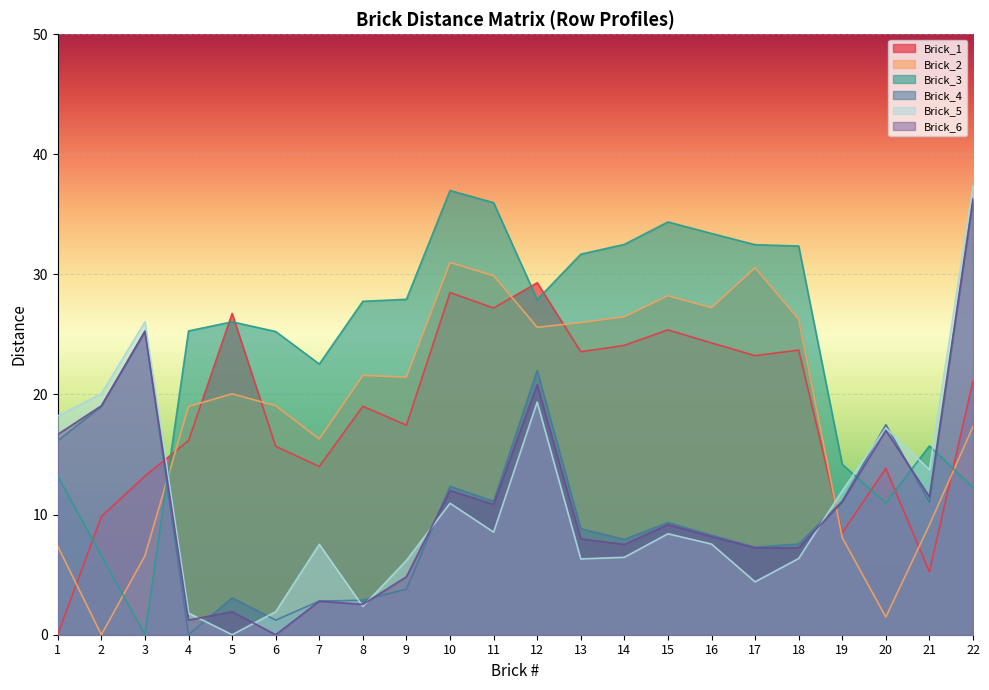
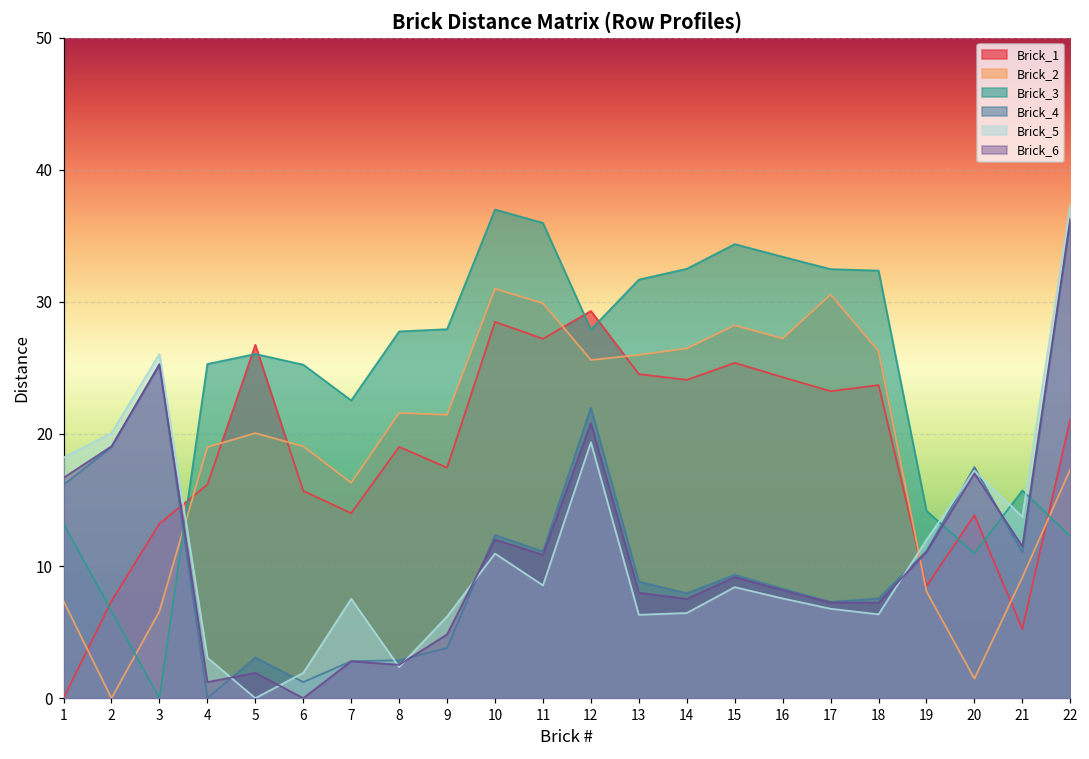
  {
    "Brick_1": {
      "1": 0.0,
-     "2": 9.8,
+     "2": 7.4,
      "3": 13.2,
      "4": 16.2,
      "5": 26.7,
      "6": 15.7,
      "7": 14.0,
      "8": 19.0,
      "9": 17.4,
      "10": 28.5,
      "11": 27.2,
      "12": 29.3,
-     "13": 23.6,
+     "13": 24.5,
      "14": 24.1,
      "15": 25.4,
      "16": 24.3,
      "17": 23.2,
      "18": 23.7,
      "19": 8.5,
      "20": 13.8,
      "21": 5.2,
      "22": 21.1
    },
    "Brick_2": {
      "1": 7.4,
      "2": 0.0,
      "3": 6.6,
      "4": 19.0,
      "5": 20.1,
      "6": 19.1,
      "7": 16.3,
      "8": 21.6,
      "9": 21.4,
      "10": 31.0,
      "11": 29.9,
      "12": 25.6,
      "13": 26.0,
      "14": 26.5,
      "15": 28.2,
      "16": 27.2,
      "17": 30.5,
      "18": 26.3,
      "19": 8.1,
      "20": 1.5,
      "21": 9.1,
      "22": 17.3
    },
    "Brick_5": {
      "1": 18.2,
      "2": 20.1,
      "3": 26.1,
-     "4": 1.8,
+     "4": 3.1,
      "5": 0.0,
      "6": 1.9,
      "7": 7.5,
      "9": 6.2,
      "10": 10.9,
      "11": 8.5,
      "12": 19.4,
      "13": 6.3,
      "14": 6.4,
      "15": 8.4,
      "16": 7.5,
-     "17": 4.4,
+     "17": 6.8,
      "18": 6.3,
      "19": 12.0,
      "21": 13.7,
      "22": 37.4
    }
  }
